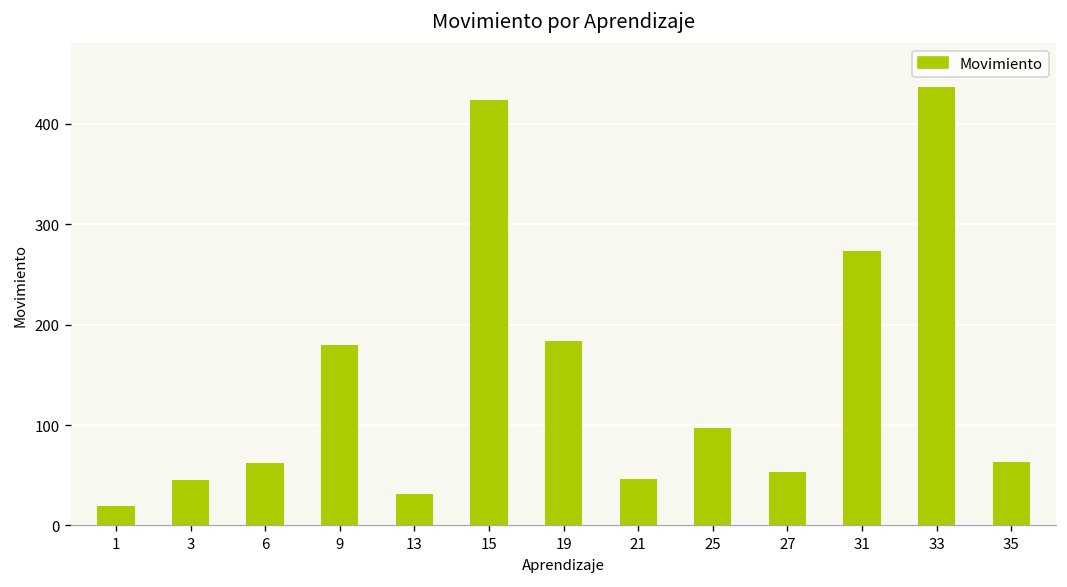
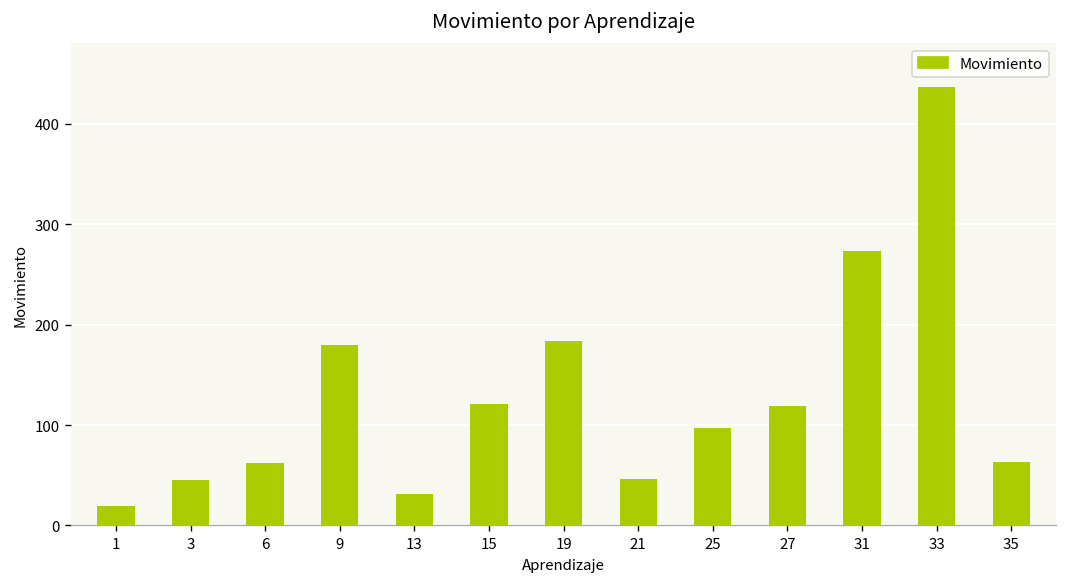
  {
    "1": 20,
    "3": 50,
    "6": 60,
    "9": 180,
    "13": 30,
-   "15": 420,
+   "15": 120,
    "19": 180,
    "21": 50,
    "25": 100,
-   "27": 50,
+   "27": 120,
    "31": 270,
    "33": 440,
    "35": 60
  }
